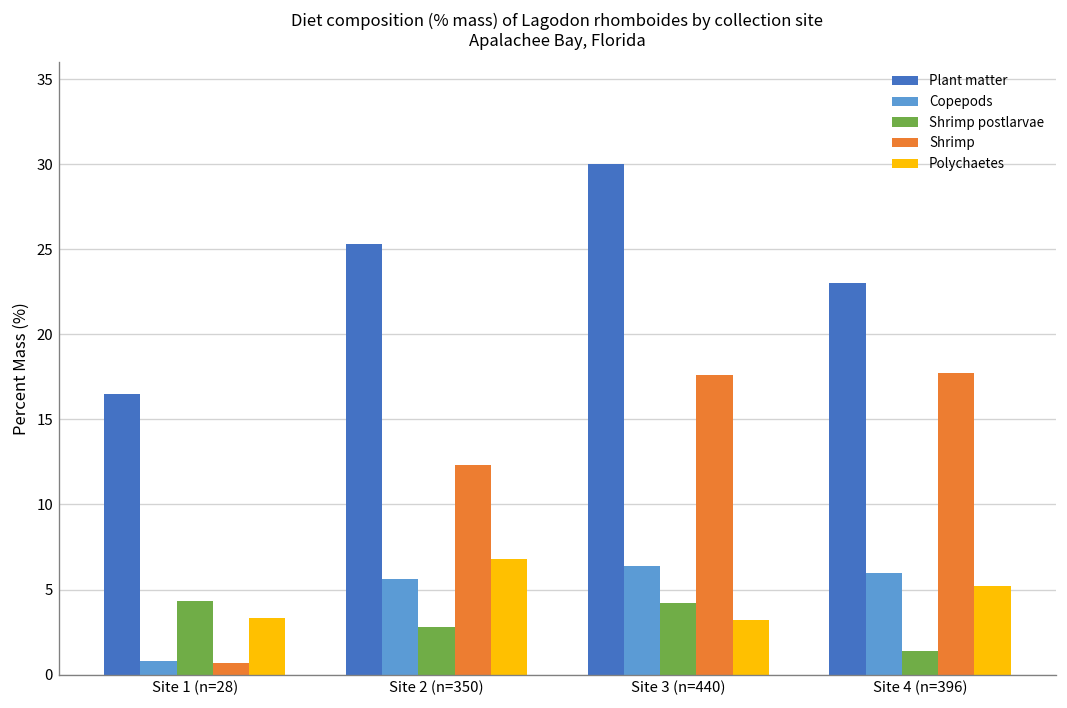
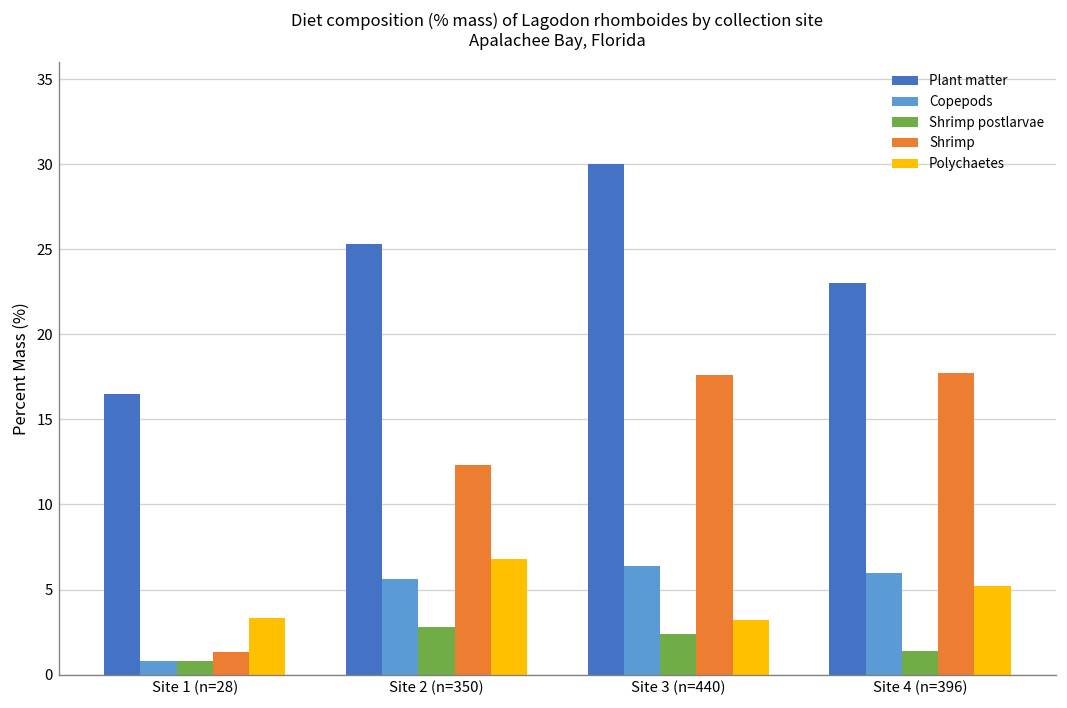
  {
    "Shrimp postlarvae": {
-     "Site 1 (n=28)": 4.3,
+     "Site 1 (n=28)": 0.8,
      "Site 2 (n=350)": 2.8,
-     "Site 3 (n=440)": 4.2,
+     "Site 3 (n=440)": 2.4,
      "Site 4 (n=396)": 1.4
    },
    "Shrimp": {
-     "Site 1 (n=28)": 0.7,
+     "Site 1 (n=28)": 1.3,
      "Site 2 (n=350)": 12.3,
      "Site 3 (n=440)": 17.6,
      "Site 4 (n=396)": 17.7
    },
    "Polychaetes": {
      "Site 1 (n=28)": 3.3,
      "Site 2 (n=350)": 6.8,
      "Site 3 (n=440)": 3.2,
      "Site 4 (n=396)": 5.2
    }
  }
